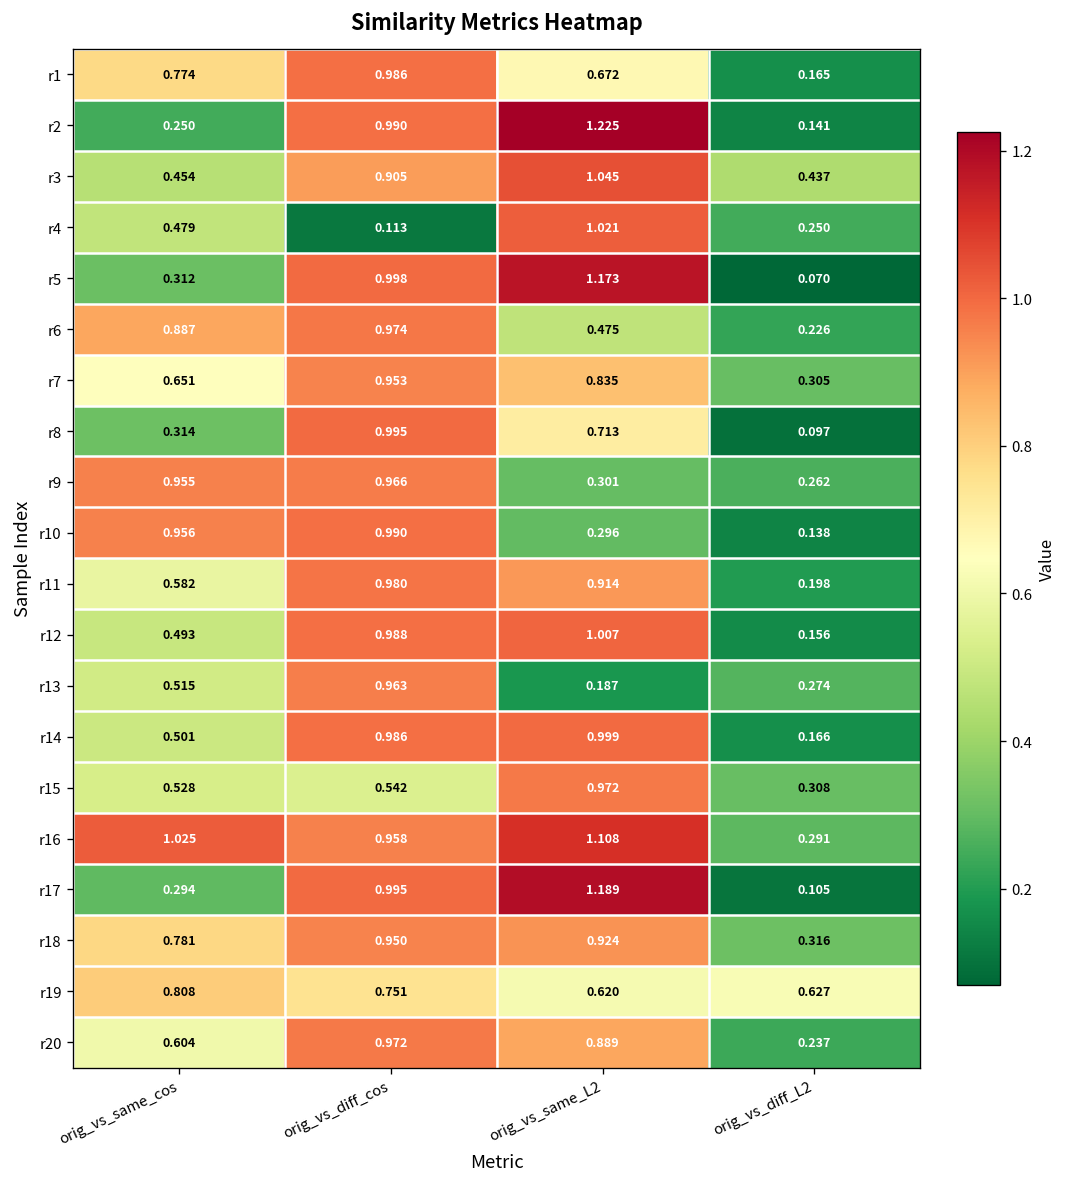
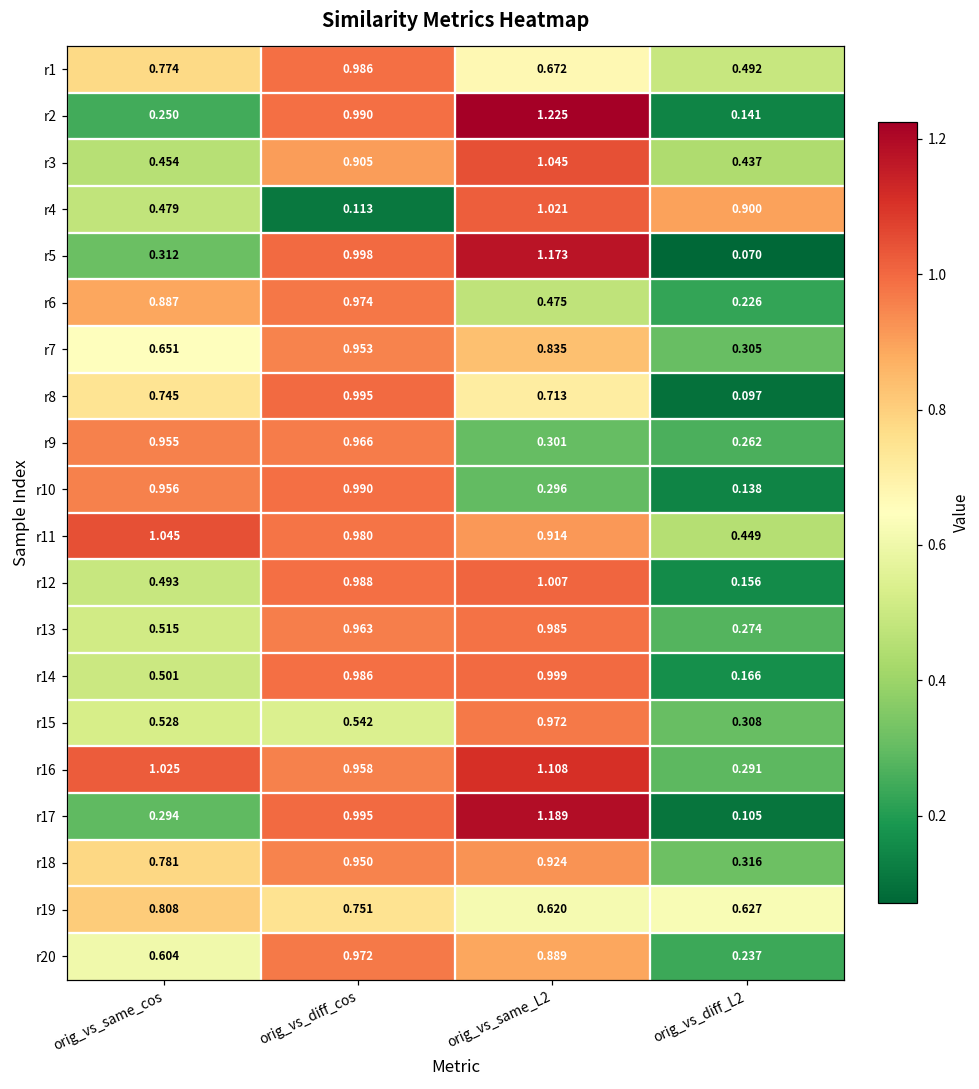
  {
    "r1": {
      "orig_vs_same_cos": 0.774,
      "orig_vs_diff_cos": 0.986,
      "orig_vs_same_L2": 0.672,
-     "orig_vs_diff_L2": 0.165
+     "orig_vs_diff_L2": 0.492
    },
    "r2": {
      "orig_vs_same_cos": 0.250,
      "orig_vs_diff_cos": 0.990,
      "orig_vs_same_L2": 1.225,
      "orig_vs_diff_L2": 0.141
    },
    "r3": {
      "orig_vs_same_cos": 0.454,
      "orig_vs_diff_cos": 0.905,
      "orig_vs_same_L2": 1.045,
      "orig_vs_diff_L2": 0.437
    },
    "r4": {
      "orig_vs_same_cos": 0.479,
      "orig_vs_diff_cos": 0.113,
      "orig_vs_same_L2": 1.021,
-     "orig_vs_diff_L2": 0.250
+     "orig_vs_diff_L2": 0.900
    },
    "r5": {
      "orig_vs_same_cos": 0.312,
      "orig_vs_diff_cos": 0.998,
      "orig_vs_same_L2": 1.173,
      "orig_vs_diff_L2": 0.070
    },
    "r6": {
      "orig_vs_same_cos": 0.887,
      "orig_vs_diff_cos": 0.974,
      "orig_vs_same_L2": 0.475,
      "orig_vs_diff_L2": 0.226
    },
    "r7": {
      "orig_vs_same_cos": 0.651,
      "orig_vs_diff_cos": 0.953,
      "orig_vs_same_L2": 0.835,
      "orig_vs_diff_L2": 0.305
    },
    "r8": {
-     "orig_vs_same_cos": 0.314,
+     "orig_vs_same_cos": 0.745,
      "orig_vs_diff_cos": 0.995,
      "orig_vs_same_L2": 0.713,
      "orig_vs_diff_L2": 0.097
    },
    "r9": {
      "orig_vs_same_cos": 0.955,
      "orig_vs_diff_cos": 0.966,
      "orig_vs_same_L2": 0.301,
      "orig_vs_diff_L2": 0.262
    },
    "r10": {
      "orig_vs_same_cos": 0.956,
      "orig_vs_diff_cos": 0.990,
      "orig_vs_same_L2": 0.296,
      "orig_vs_diff_L2": 0.138
    },
    "r11": {
-     "orig_vs_same_cos": 0.582,
+     "orig_vs_same_cos": 1.045,
      "orig_vs_diff_cos": 0.980,
      "orig_vs_same_L2": 0.914,
-     "orig_vs_diff_L2": 0.198
+     "orig_vs_diff_L2": 0.449
    },
    "r12": {
      "orig_vs_same_cos": 0.493,
      "orig_vs_diff_cos": 0.988,
      "orig_vs_same_L2": 1.007,
      "orig_vs_diff_L2": 0.156
    },
    "r13": {
      "orig_vs_same_cos": 0.515,
      "orig_vs_diff_cos": 0.963,
-     "orig_vs_same_L2": 0.187,
+     "orig_vs_same_L2": 0.985,
      "orig_vs_diff_L2": 0.274
    },
    "r14": {
      "orig_vs_same_cos": 0.501,
      "orig_vs_diff_cos": 0.986,
      "orig_vs_same_L2": 0.999,
      "orig_vs_diff_L2": 0.166
    },
    "r15": {
      "orig_vs_same_cos": 0.528,
      "orig_vs_diff_cos": 0.542,
      "orig_vs_same_L2": 0.972,
      "orig_vs_diff_L2": 0.308
    },
    "r16": {
      "orig_vs_same_cos": 1.025,
      "orig_vs_diff_cos": 0.958,
      "orig_vs_same_L2": 1.108,
      "orig_vs_diff_L2": 0.291
    },
    "r17": {
      "orig_vs_same_cos": 0.294,
      "orig_vs_diff_cos": 0.995,
      "orig_vs_same_L2": 1.189,
      "orig_vs_diff_L2": 0.105
    },
    "r18": {
      "orig_vs_same_cos": 0.781,
      "orig_vs_diff_cos": 0.950,
      "orig_vs_same_L2": 0.924,
      "orig_vs_diff_L2": 0.316
    },
    "r19": {
      "orig_vs_same_cos": 0.808,
      "orig_vs_diff_cos": 0.751,
      "orig_vs_same_L2": 0.620,
      "orig_vs_diff_L2": 0.627
    },
    "r20": {
      "orig_vs_same_cos": 0.604,
      "orig_vs_diff_cos": 0.972,
      "orig_vs_same_L2": 0.889,
      "orig_vs_diff_L2": 0.237
    }
  }
